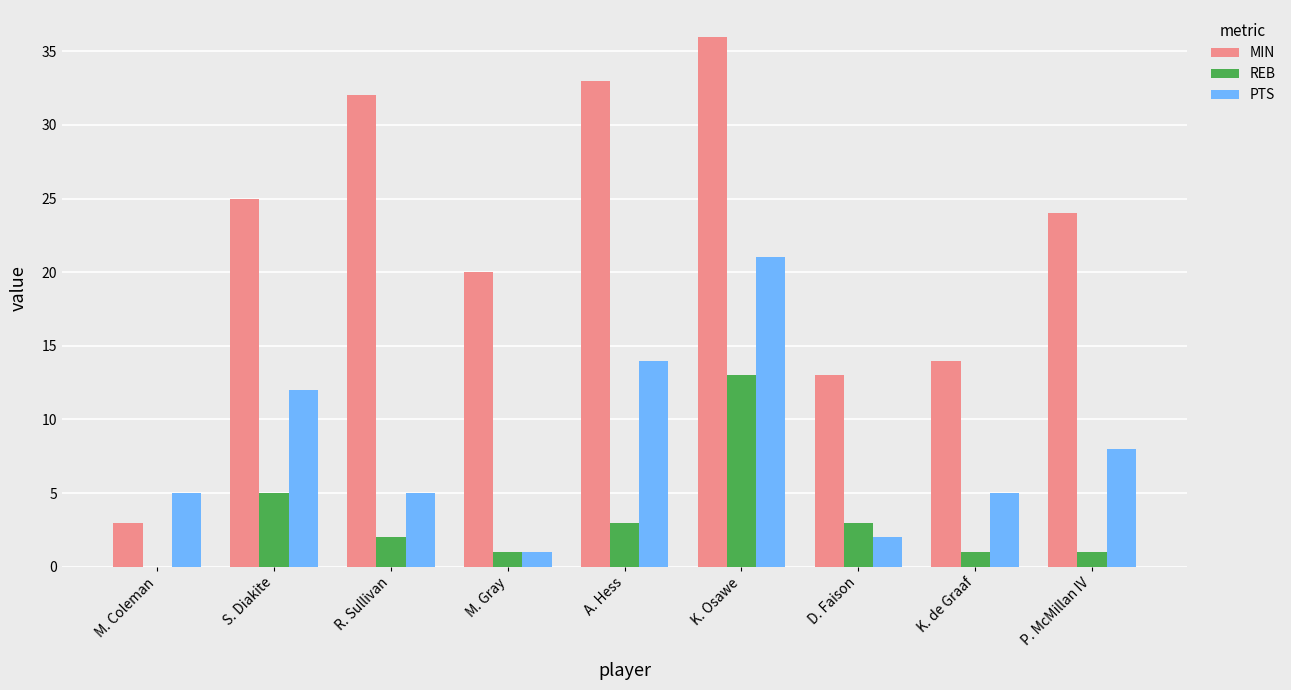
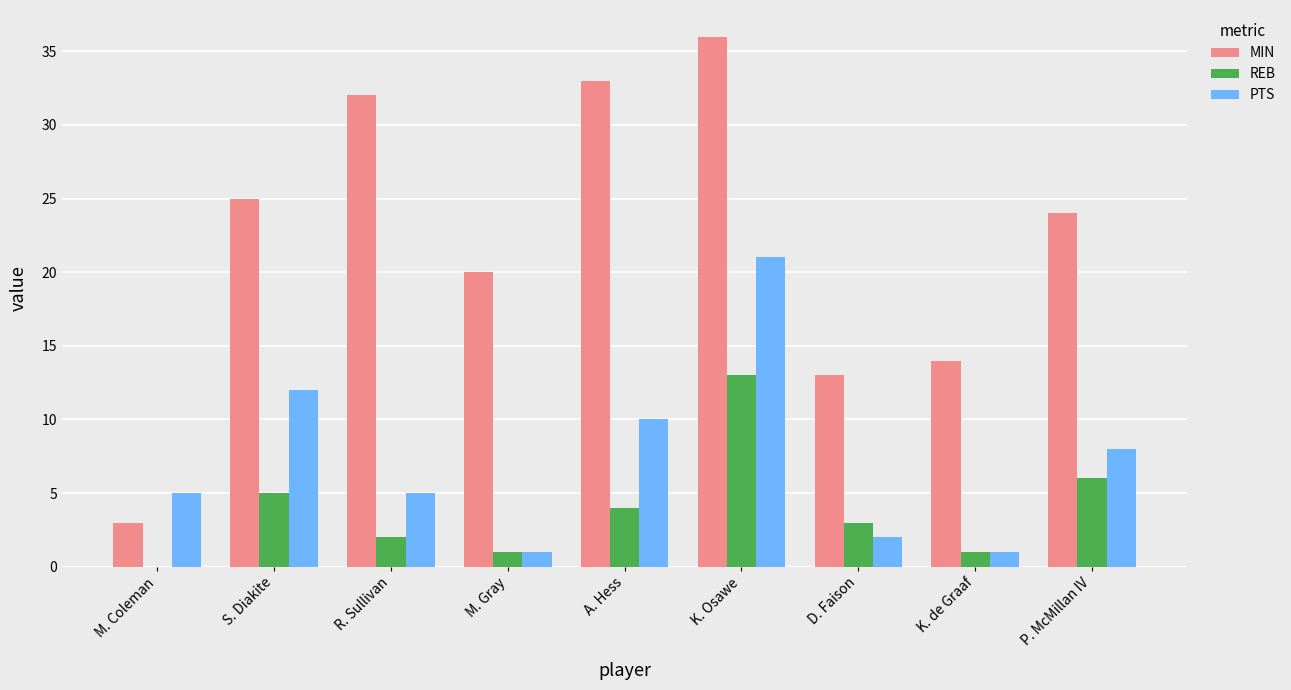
  {
    "MIN": {
      "M. Coleman": 3,
      "S. Diakite": 25,
      "R. Sullivan": 32,
      "M. Gray": 20,
      "A. Hess": 33,
      "K. Osawe": 36,
      "D. Faison": 13,
      "K. de Graaf": 14,
      "P. McMillan IV": 24
    },
    "REB": {
      "M. Coleman": 0,
      "S. Diakite": 5,
      "R. Sullivan": 2,
      "M. Gray": 1,
-     "A. Hess": 3,
+     "A. Hess": 4,
      "K. Osawe": 13,
      "D. Faison": 3,
      "K. de Graaf": 1,
-     "P. McMillan IV": 1
+     "P. McMillan IV": 6
    },
    "PTS": {
      "M. Coleman": 5,
      "S. Diakite": 12,
      "R. Sullivan": 5,
      "M. Gray": 1,
-     "A. Hess": 14,
+     "A. Hess": 10,
      "K. Osawe": 21,
      "D. Faison": 2,
-     "K. de Graaf": 5,
+     "K. de Graaf": 1,
      "P. McMillan IV": 8
    }
  }
